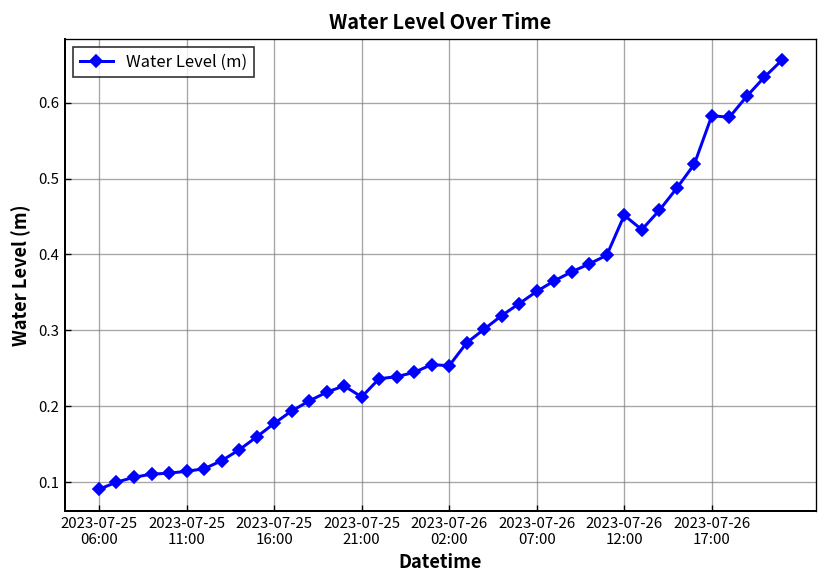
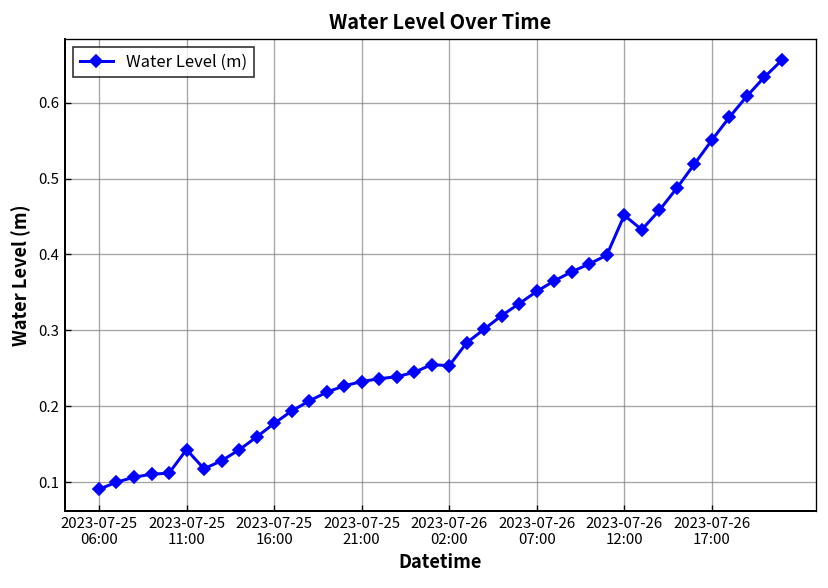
  {
    "2023-07-25 06:00": 0.09,
-   "2023-07-25 11:00": 0.11,
+   "2023-07-25 11:00": 0.14,
    "2023-07-25 16:00": 0.18,
-   "2023-07-25 21:00": 0.21,
+   "2023-07-25 21:00": 0.23,
    "2023-07-26 02:00": 0.25,
    "2023-07-26 07:00": 0.35,
    "2023-07-26 12:00": 0.45,
-   "2023-07-26 17:00": 0.58
+   "2023-07-26 17:00": 0.55
  }
